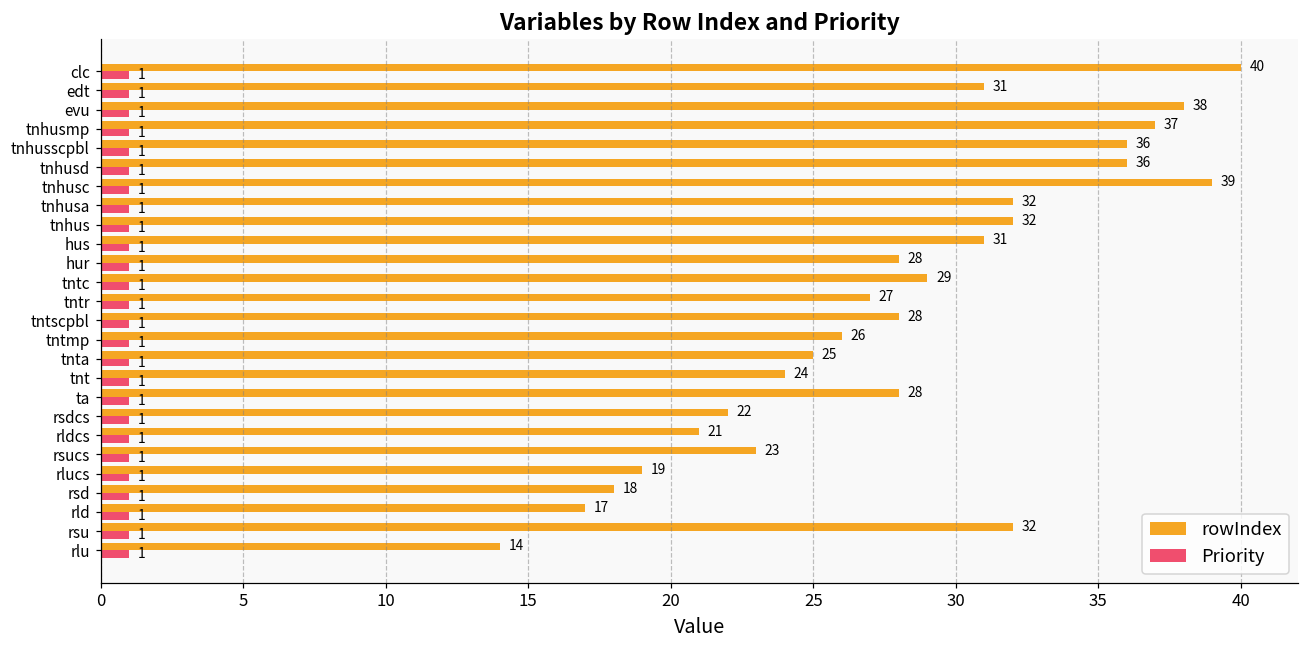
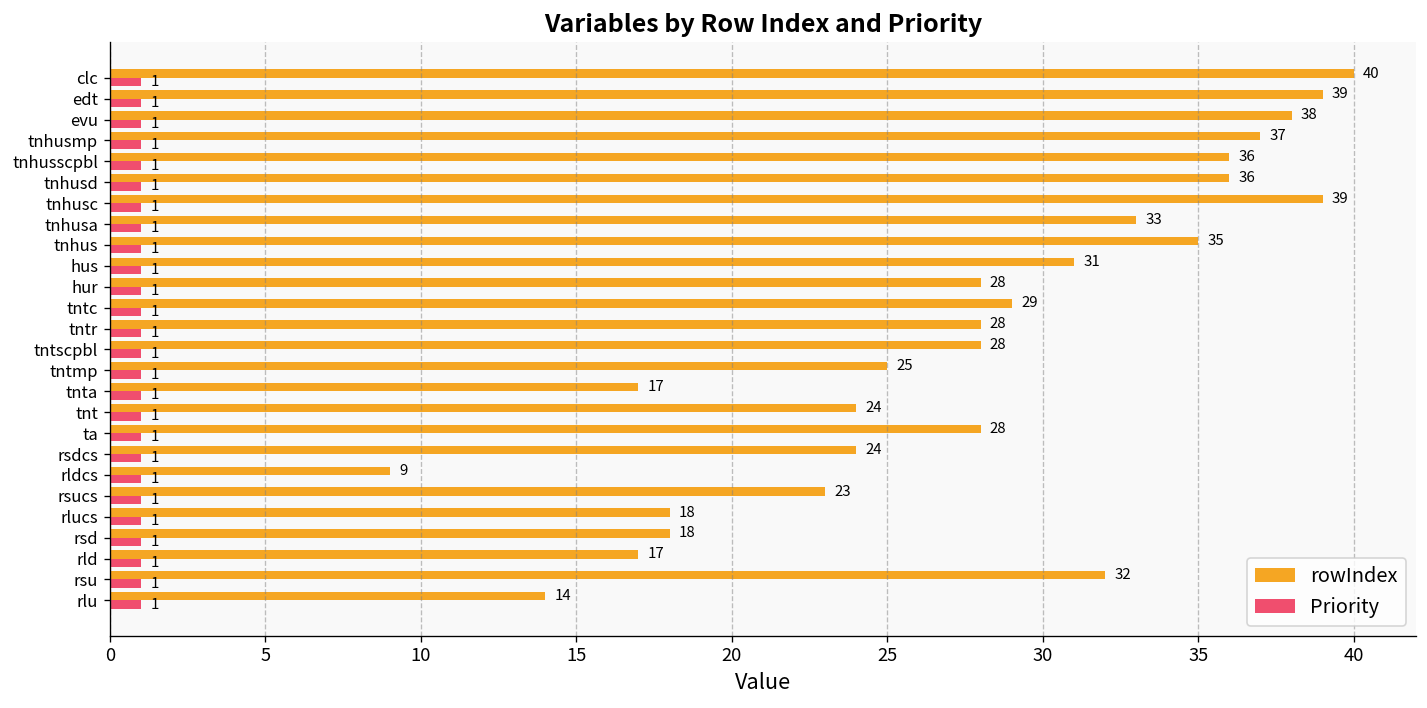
  {
    "rowIndex": {
      "clc": 40,
-     "edt": 31,
+     "edt": 39,
      "evu": 38,
      "tnhusmp": 37,
      "tnhusscpbl": 36,
      "tnhusd": 36,
      "tnhusc": 39,
-     "tnhusa": 32,
-     "tnhus": 32,
+     "tnhusa": 33,
+     "tnhus": 35,
      "hus": 31,
      "hur": 28,
      "tntc": 29,
-     "tntr": 27,
+     "tntr": 28,
      "tntscpbl": 28,
-     "tntmp": 26,
-     "tnta": 25,
+     "tntmp": 25,
+     "tnta": 17,
      "tnt": 24,
      "ta": 28,
-     "rsdcs": 22,
-     "rldcs": 21,
+     "rsdcs": 24,
+     "rldcs": 9,
      "rsucs": 23,
-     "rlucs": 19,
+     "rlucs": 18,
      "rsd": 18,
      "rld": 17,
      "rsu": 32,
      "rlu": 14
    },
    "Priority": {
      "clc": 1,
      "edt": 1,
      "evu": 1,
      "tnhusmp": 1,
      "tnhusscpbl": 1,
      "tnhusd": 1,
      "tnhusc": 1,
      "tnhusa": 1,
      "tnhus": 1,
      "hus": 1,
      "hur": 1,
      "tntc": 1,
      "tntr": 1,
      "tntscpbl": 1,
      "tntmp": 1,
      "tnta": 1,
      "tnt": 1,
      "ta": 1,
      "rsdcs": 1,
      "rldcs": 1,
      "rsucs": 1,
      "rlucs": 1,
      "rsd": 1,
      "rld": 1,
      "rsu": 1,
      "rlu": 1
    }
  }
